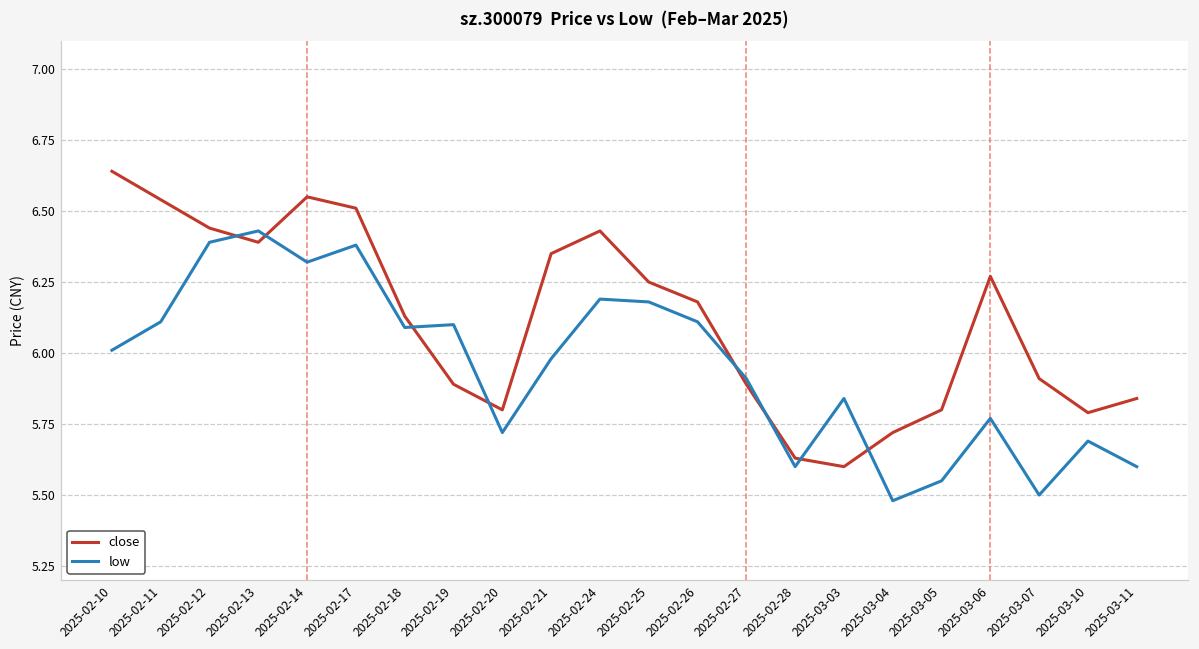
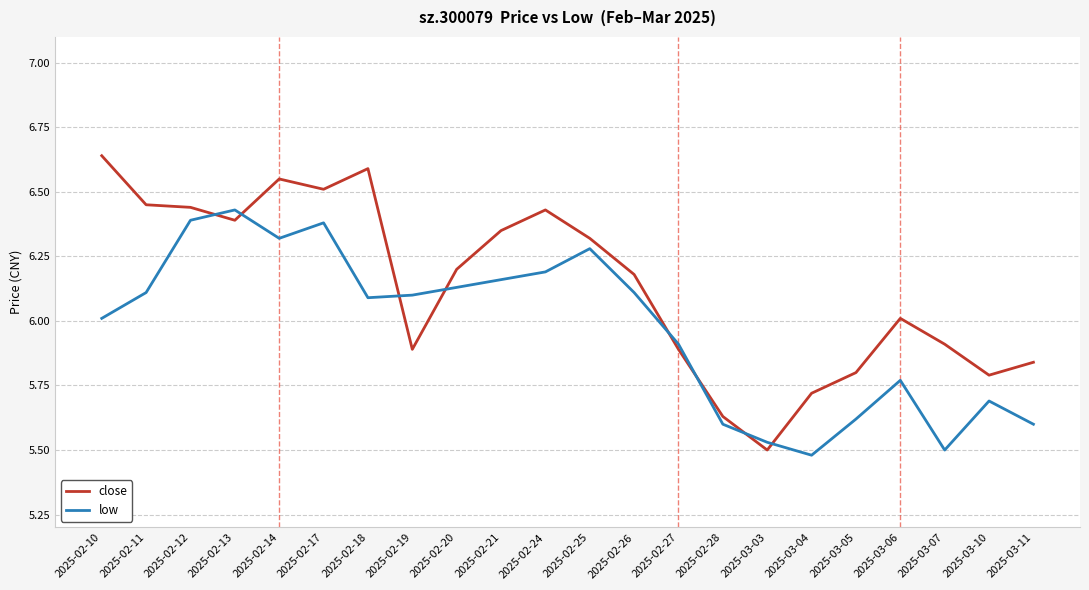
  {
    "close": {
      "2025-02-10": 6.64,
-     "2025-02-11": 6.54,
+     "2025-02-11": 6.45,
      "2025-02-12": 6.44,
      "2025-02-13": 6.39,
      "2025-02-14": 6.55,
      "2025-02-17": 6.51,
-     "2025-02-18": 6.13,
+     "2025-02-18": 6.59,
      "2025-02-19": 5.89,
-     "2025-02-20": 5.8,
+     "2025-02-20": 6.2,
      "2025-02-21": 6.35,
      "2025-02-24": 6.43,
-     "2025-02-25": 6.25,
+     "2025-02-25": 6.32,
      "2025-02-26": 6.18,
      "2025-02-27": 5.89,
      "2025-02-28": 5.63,
-     "2025-03-03": 5.6,
+     "2025-03-03": 5.5,
      "2025-03-04": 5.72,
      "2025-03-05": 5.80,
-     "2025-03-06": 6.27,
+     "2025-03-06": 6.01,
      "2025-03-07": 5.91,
      "2025-03-10": 5.79,
      "2025-03-11": 5.84
    },
    "low": {
      "2025-02-10": 6.01,
      "2025-02-11": 6.11,
      "2025-02-12": 6.39,
      "2025-02-13": 6.43,
      "2025-02-14": 6.32,
      "2025-02-17": 6.38,
      "2025-02-18": 6.09,
      "2025-02-19": 6.10,
-     "2025-02-20": 5.72,
-     "2025-02-21": 5.98,
+     "2025-02-20": 6.13,
+     "2025-02-21": 6.16,
      "2025-02-24": 6.19,
-     "2025-02-25": 6.18,
+     "2025-02-25": 6.28,
      "2025-02-26": 6.11,
      "2025-02-27": 5.91,
      "2025-02-28": 5.60,
-     "2025-03-03": 5.84,
+     "2025-03-03": 5.53,
      "2025-03-04": 5.48,
-     "2025-03-05": 5.55,
+     "2025-03-05": 5.62,
      "2025-03-06": 5.77,
      "2025-03-07": 5.50,
      "2025-03-10": 5.69,
      "2025-03-11": 5.60
    }
  }
